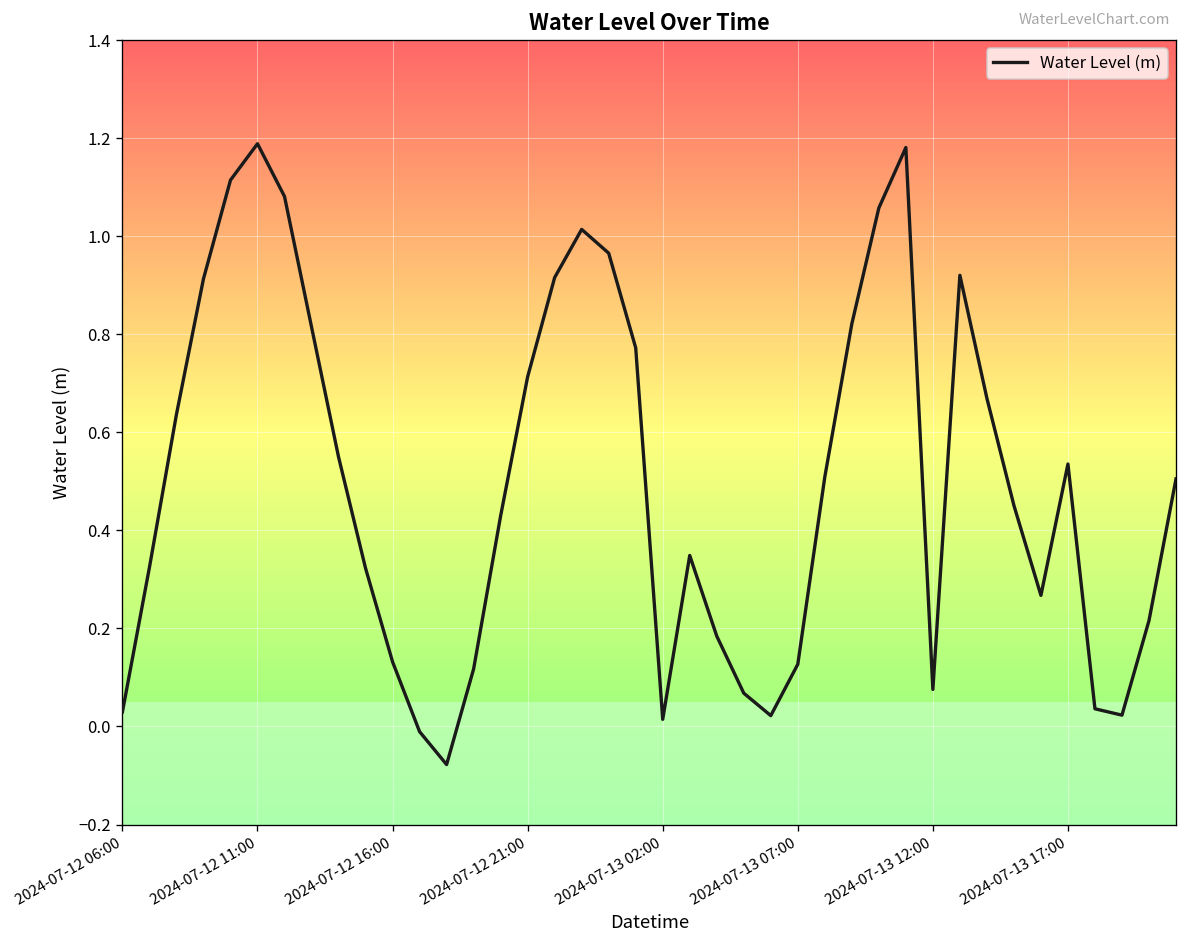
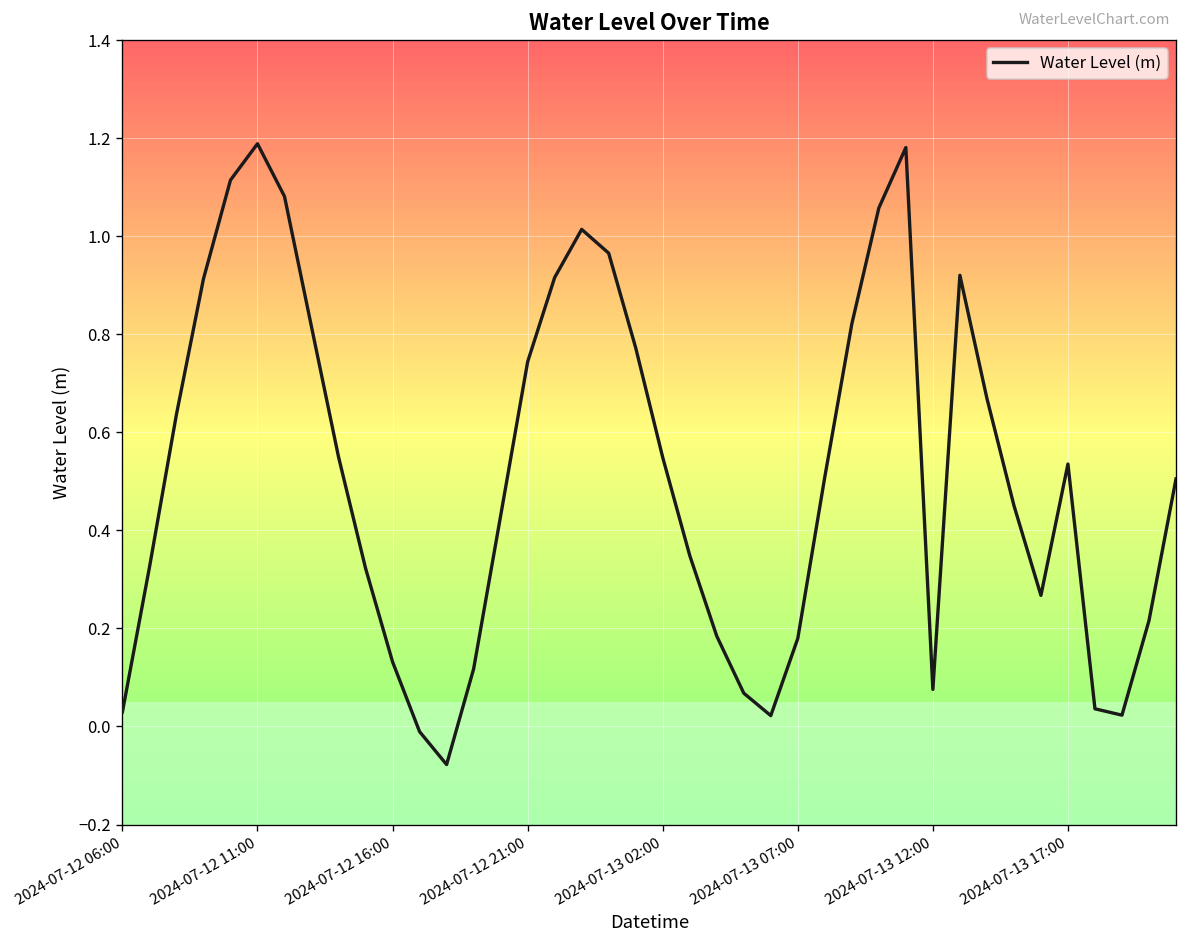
  {
    "2024-07-12 06:00": 0.03,
    "2024-07-12 11:00": 1.19,
    "2024-07-12 16:00": 0.13,
-   "2024-07-12 21:00": 0.71,
-   "2024-07-13 02:00": 0.01,
-   "2024-07-13 07:00": 0.13,
+   "2024-07-12 21:00": 0.74,
+   "2024-07-13 02:00": 0.55,
+   "2024-07-13 07:00": 0.18,
    "2024-07-13 12:00": 0.08,
    "2024-07-13 17:00": 0.54
  }
